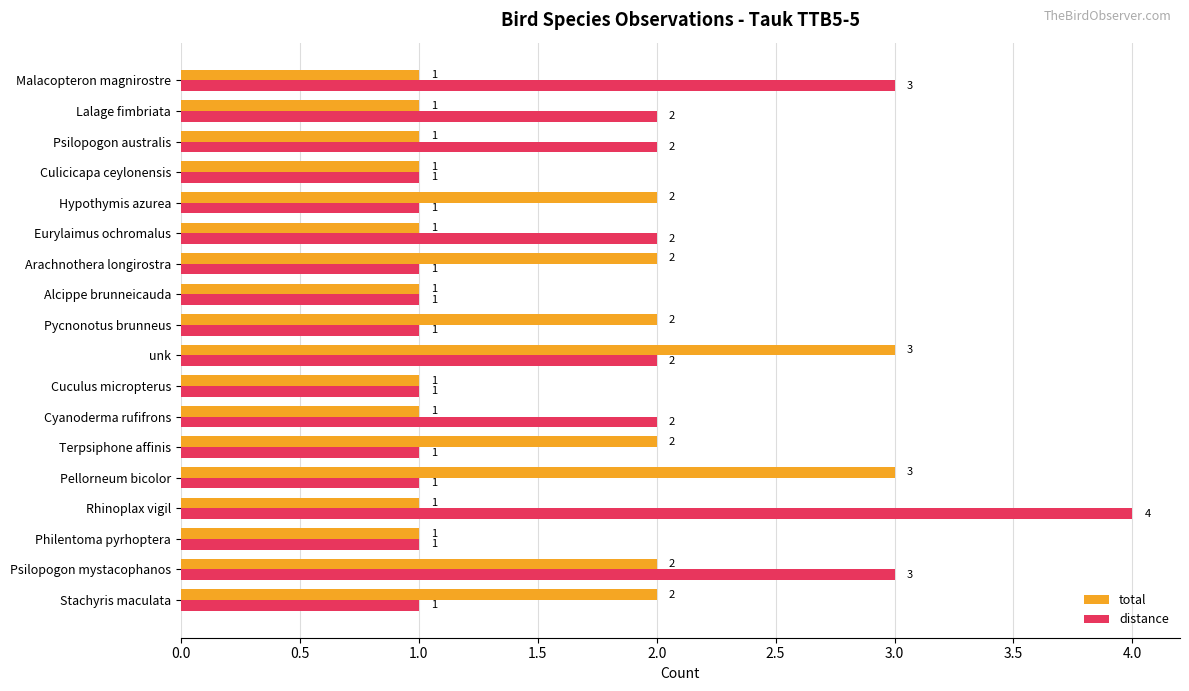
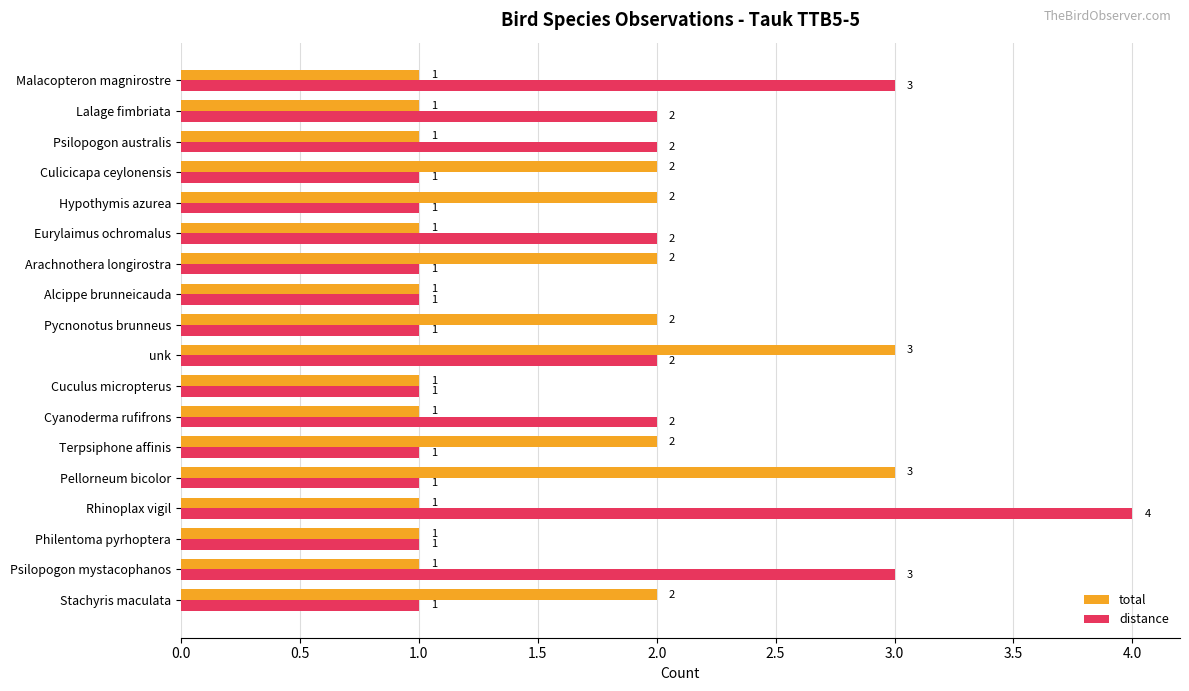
  {
    "total": {
      "Malacopteron magnirostre": 1,
      "Lalage fimbriata": 1,
      "Psilopogon australis": 1,
-     "Culicicapa ceylonensis": 1,
+     "Culicicapa ceylonensis": 2,
      "Hypothymis azurea": 2,
      "Eurylaimus ochromalus": 1,
      "Arachnothera longirostra": 2,
      "Alcippe brunneicauda": 1,
      "Pycnonotus brunneus": 2,
      "unk": 3,
      "Cuculus micropterus": 1,
      "Cyanoderma rufifrons": 1,
      "Terpsiphone affinis": 2,
      "Pellorneum bicolor": 3,
      "Rhinoplax vigil": 1,
      "Philentoma pyrhoptera": 1,
-     "Psilopogon mystacophanos": 2,
+     "Psilopogon mystacophanos": 1,
      "Stachyris maculata": 2
    },
    "distance": {
      "Malacopteron magnirostre": 3,
      "Lalage fimbriata": 2,
      "Psilopogon australis": 2,
      "Culicicapa ceylonensis": 1,
      "Hypothymis azurea": 1,
      "Eurylaimus ochromalus": 2,
      "Arachnothera longirostra": 1,
      "Alcippe brunneicauda": 1,
      "Pycnonotus brunneus": 1,
      "unk": 2,
      "Cuculus micropterus": 1,
      "Cyanoderma rufifrons": 2,
      "Terpsiphone affinis": 1,
      "Pellorneum bicolor": 1,
      "Rhinoplax vigil": 4,
      "Philentoma pyrhoptera": 1,
      "Psilopogon mystacophanos": 3,
      "Stachyris maculata": 1
    }
  }
